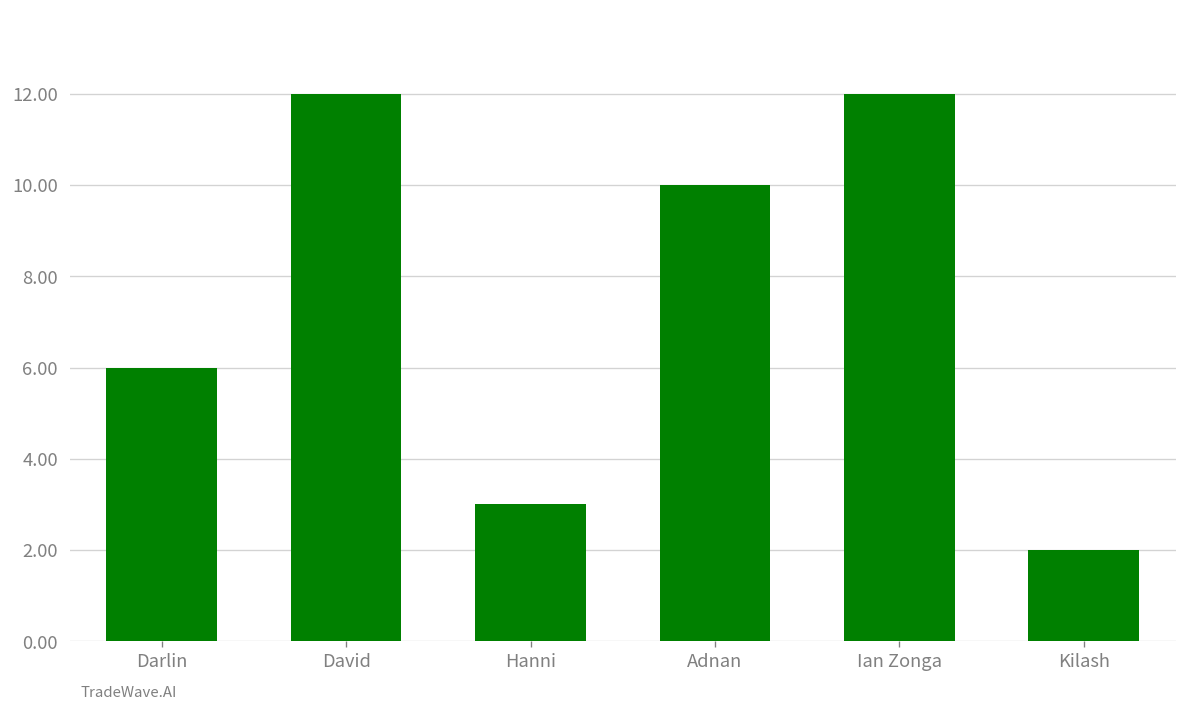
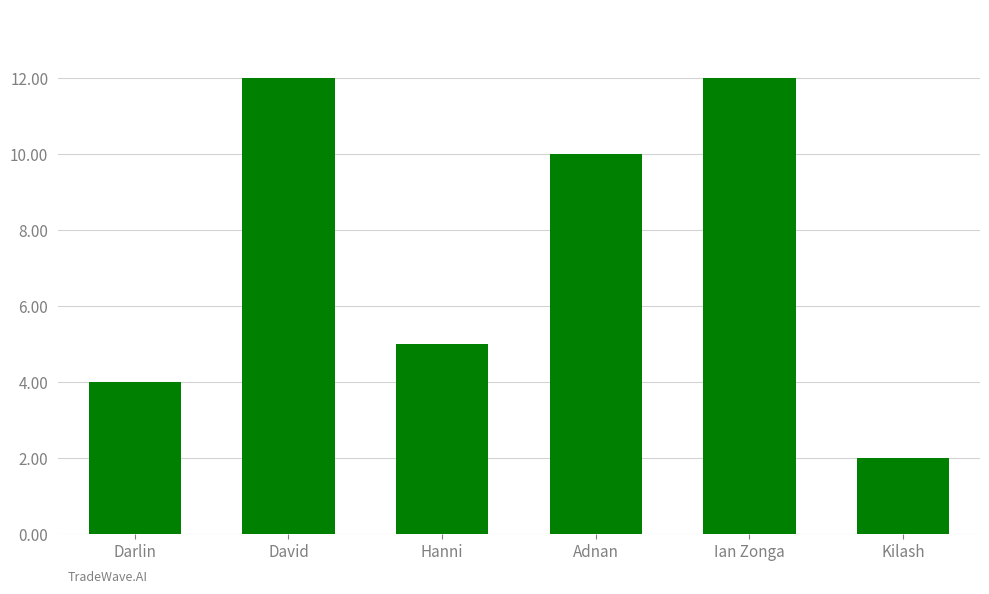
  {
-   "Darlin": 6,
+   "Darlin": 4,
    "David": 12,
-   "Hanni": 3,
+   "Hanni": 5,
    "Adnan": 10,
    "Ian Zonga": 12,
    "Kilash": 2
  }
